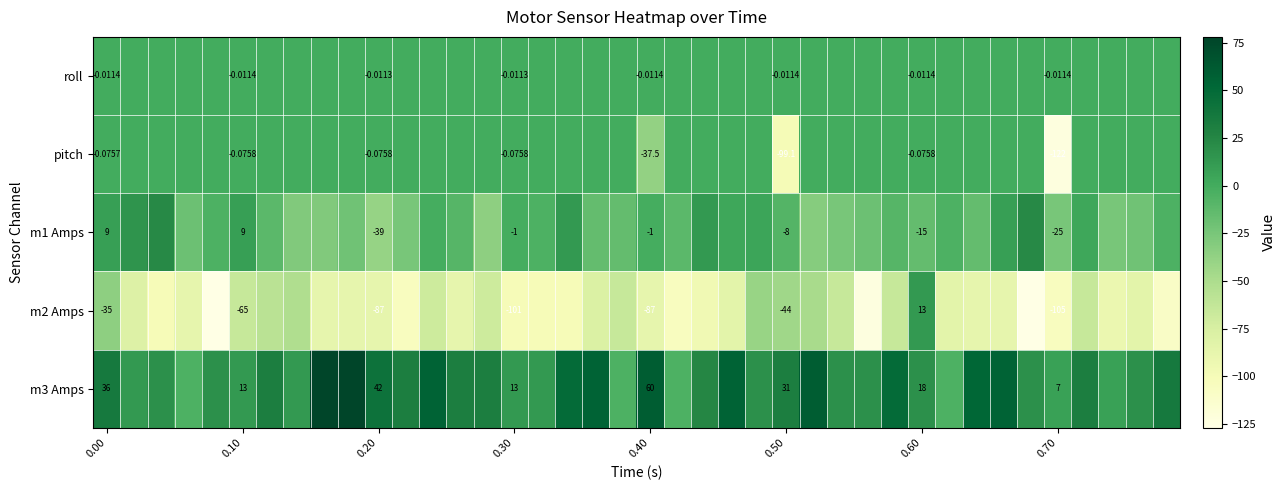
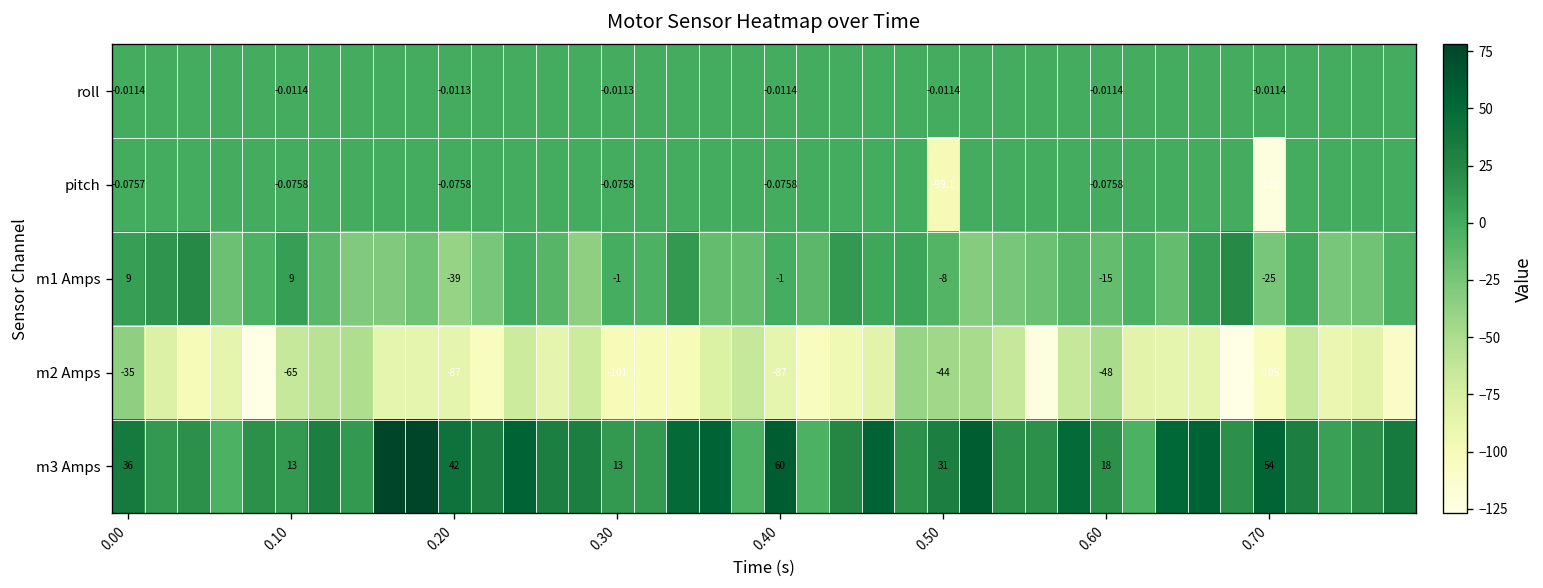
  {
    "roll": {
      "0.00": -0.0114,
      "0.10": -0.0114,
      "0.20": -0.0113,
      "0.30": -0.0113,
      "0.40": -0.0114,
      "0.50": -0.0114,
      "0.60": -0.0114,
      "0.70": -0.0114
    },
    "pitch": {
      "0.00": -0.0757,
      "0.10": -0.0758,
      "0.20": -0.0758,
      "0.30": -0.0758,
-     "0.40": -37.5,
+     "0.40": -0.0758,
      "0.50": -99.1,
      "0.60": -0.0758
    },
    "m1 Amps": {
      "0.00": 9,
      "0.10": 9,
      "0.20": -39,
      "0.30": -1,
      "0.40": -1,
      "0.50": -8,
      "0.60": -15,
      "0.70": -25
    },
    "m2 Amps": {
      "0.00": -35,
      "0.10": -65,
      "0.20": -87,
      "0.30": -101,
      "0.40": -87,
      "0.50": -44,
-     "0.60": 13,
+     "0.60": -48,
      "0.70": -105
    },
    "m3 Amps": {
      "0.00": 36,
      "0.10": 13,
      "0.20": 42,
      "0.30": 13,
      "0.40": 60,
      "0.50": 31,
      "0.60": 18,
-     "0.70": 7
+     "0.70": 54
    }
  }
